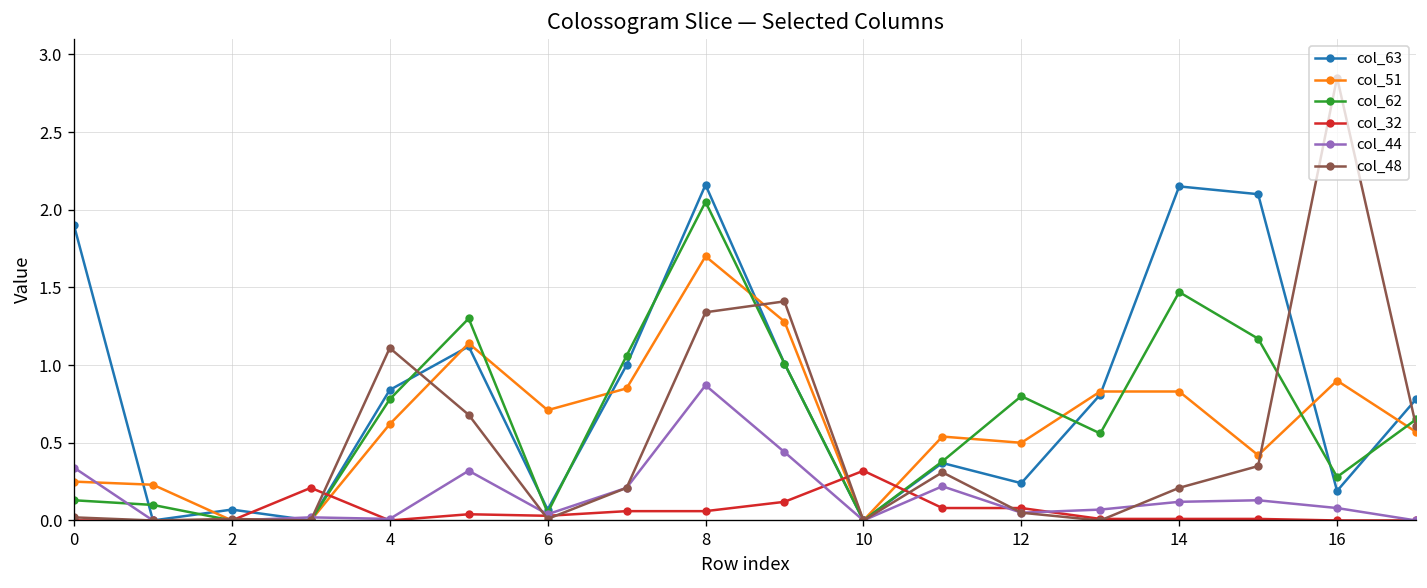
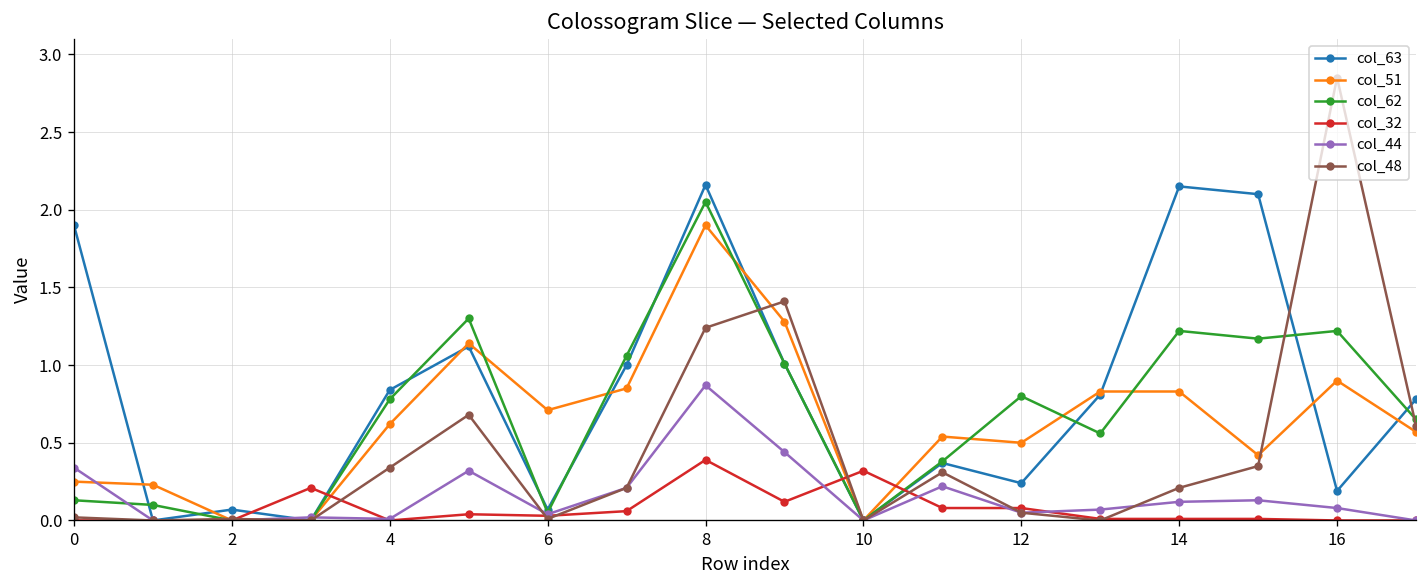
  {
    "col_63": {
      "0": 1.90,
      "2": 0.07,
      "4": 0.84,
      "8": 2.16,
      "12": 0.24,
      "14": 2.15,
      "16": 0.19
    },
    "col_51": {
      "0": 0.25,
      "4": 0.62,
      "6": 0.7,
-     "8": 1.7,
+     "8": 1.9,
      "12": 0.5,
      "14": 0.83,
      "16": 0.9
    },
    "col_62": {
      "0": 0.13,
      "4": 0.78,
      "8": 2.05,
      "12": 0.80,
-     "14": 1.47,
-     "16": 0.28
+     "14": 1.22,
+     "16": 1.22
    },
    "col_32": {
      "0": 0.00,
-     "8": 0.06,
+     "8": 0.39,
      "10": 0.32,
      "12": 0.08,
      "14": 0.01,
      "16": 0.00
    },
    "col_44": {
      "0": 0.34,
      "8": 0.87,
      "14": 0.12,
      "16": 0.08
    },
    "col_48": {
      "0": 0.02,
-     "4": 1.11,
+     "4": 0.34,
      "6": 0.01,
-     "8": 1.34,
+     "8": 1.24,
      "14": 0.21
    }
  }
